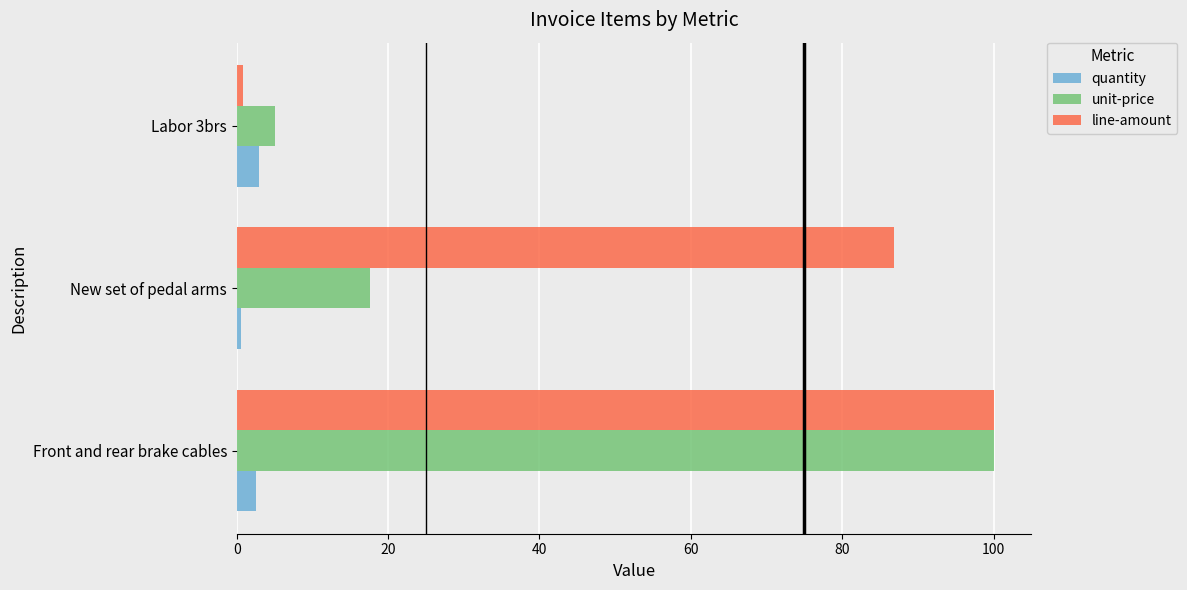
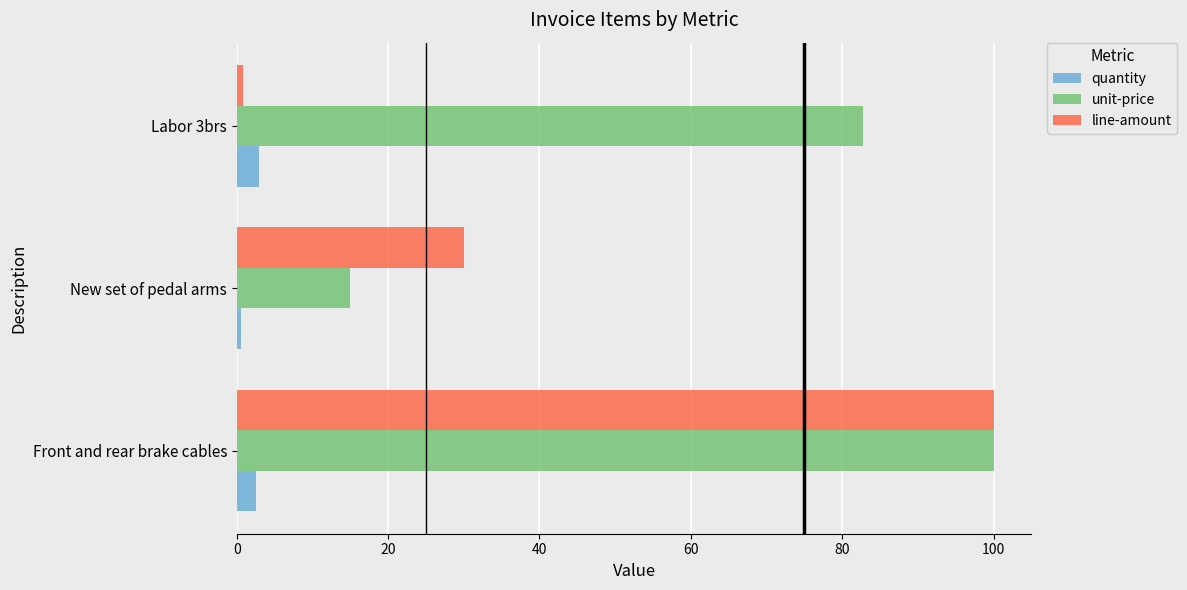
  {
    "quantity": {
      "Labor 3brs": 3,
      "New set of pedal arms": 1,
      "Front and rear brake cables": 3
    },
    "unit-price": {
-     "Labor 3brs": 5,
-     "New set of pedal arms": 18,
+     "Labor 3brs": 83,
+     "New set of pedal arms": 15,
      "Front and rear brake cables": 100
    },
    "line-amount": {
      "Labor 3brs": 1,
-     "New set of pedal arms": 87,
+     "New set of pedal arms": 30,
      "Front and rear brake cables": 100
    }
  }
